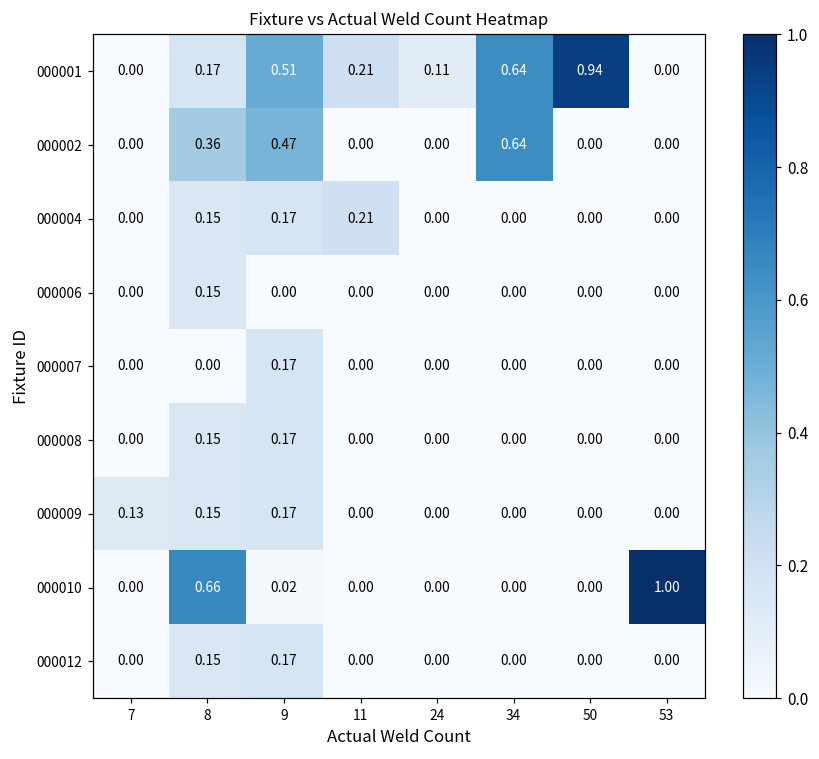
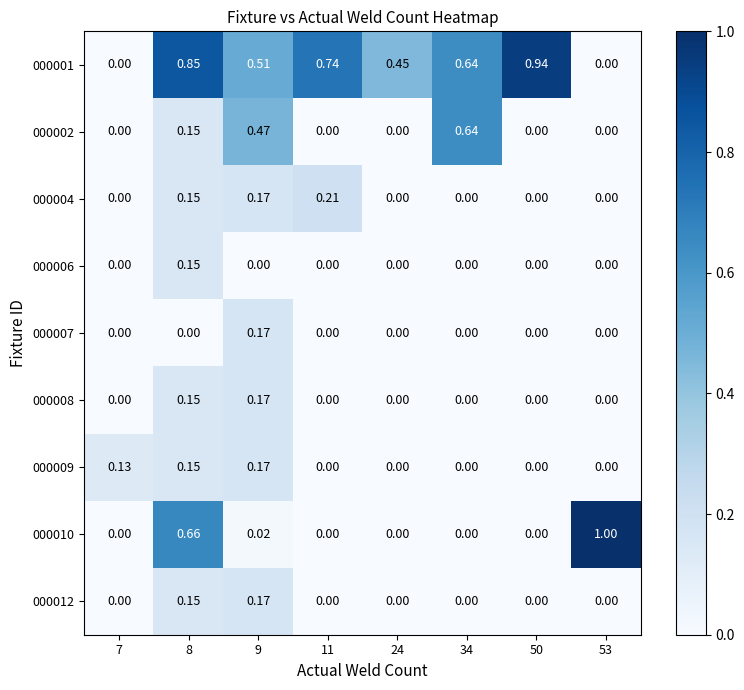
  {
    "000001": {
      "7": 0.00,
-     "8": 0.17,
+     "8": 0.85,
      "9": 0.51,
-     "11": 0.21,
-     "24": 0.11,
+     "11": 0.74,
+     "24": 0.45,
      "34": 0.64,
      "50": 0.94,
      "53": 0.00
    },
    "000002": {
      "7": 0.00,
-     "8": 0.36,
+     "8": 0.15,
      "9": 0.47,
      "11": 0.00,
      "24": 0.00,
      "34": 0.64,
      "50": 0.00,
      "53": 0.00
    },
    "000004": {
      "7": 0.00,
      "8": 0.15,
      "9": 0.17,
      "11": 0.21,
      "24": 0.00,
      "34": 0.00,
      "50": 0.00,
      "53": 0.00
    },
    "000006": {
      "7": 0.00,
      "8": 0.15,
      "9": 0.00,
      "11": 0.00,
      "24": 0.00,
      "34": 0.00,
      "50": 0.00,
      "53": 0.00
    },
    "000007": {
      "7": 0.00,
      "8": 0.00,
      "9": 0.17,
      "11": 0.00,
      "24": 0.00,
      "34": 0.00,
      "50": 0.00,
      "53": 0.00
    },
    "000008": {
      "7": 0.00,
      "8": 0.15,
      "9": 0.17,
      "11": 0.00,
      "24": 0.00,
      "34": 0.00,
      "50": 0.00,
      "53": 0.00
    },
    "000009": {
      "7": 0.13,
      "8": 0.15,
      "9": 0.17,
      "11": 0.00,
      "24": 0.00,
      "34": 0.00,
      "50": 0.00,
      "53": 0.00
    },
    "000010": {
      "7": 0.00,
      "8": 0.66,
      "9": 0.02,
      "11": 0.00,
      "24": 0.00,
      "34": 0.00,
      "50": 0.00,
      "53": 1.00
    },
    "000012": {
      "7": 0.00,
      "8": 0.15,
      "9": 0.17,
      "11": 0.00,
      "24": 0.00,
      "34": 0.00,
      "50": 0.00,
      "53": 0.00
    }
  }
